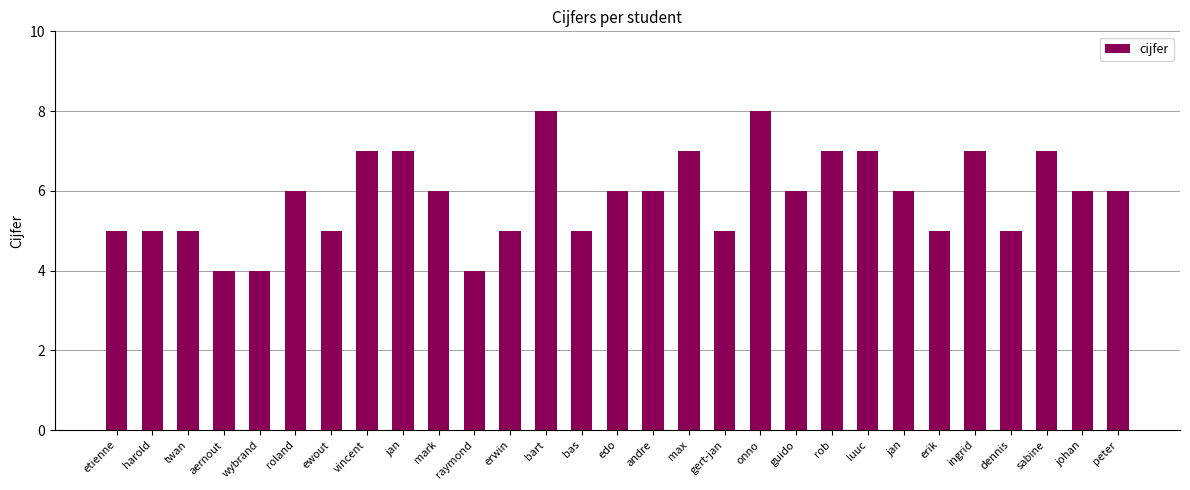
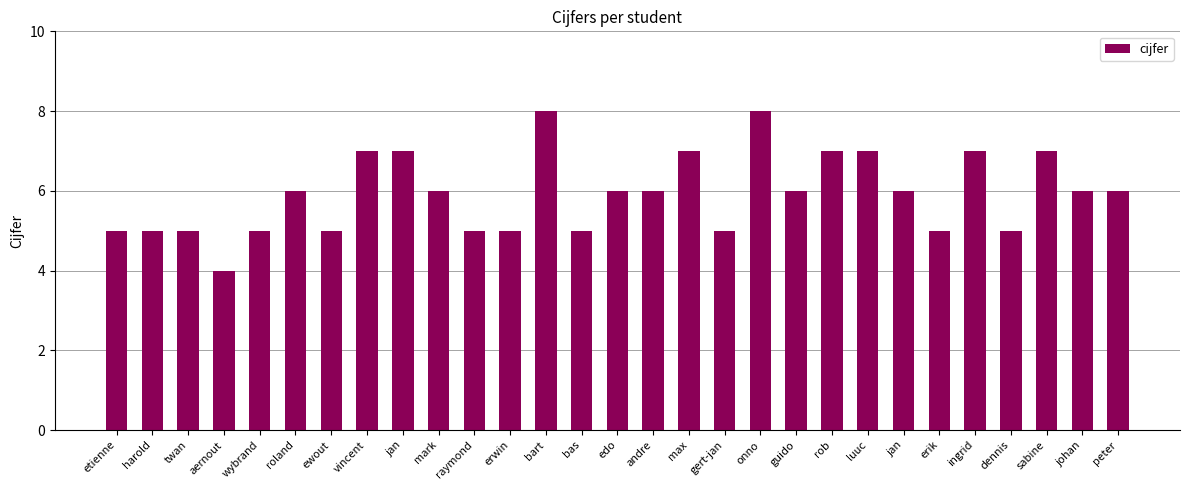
  {
    "etienne": 5,
    "harold": 5,
    "twan": 5,
    "aernout": 4,
-   "wybrand": 4,
+   "wybrand": 5,
    "roland": 6,
    "ewout": 5,
    "vincent": 7,
    "mark": 6,
-   "raymond": 4,
+   "raymond": 5,
    "erwin": 5,
    "bart": 8,
    "bas": 5,
    "edo": 6,
    "andre": 6,
    "max": 7,
    "gert-jan": 5,
    "onno": 8,
    "guido": 6,
    "rob": 7,
    "luuc": 7,
    "erik": 5,
    "ingrid": 7,
    "dennis": 5,
    "sabine": 7,
    "johan": 6,
    "peter": 6
  }
